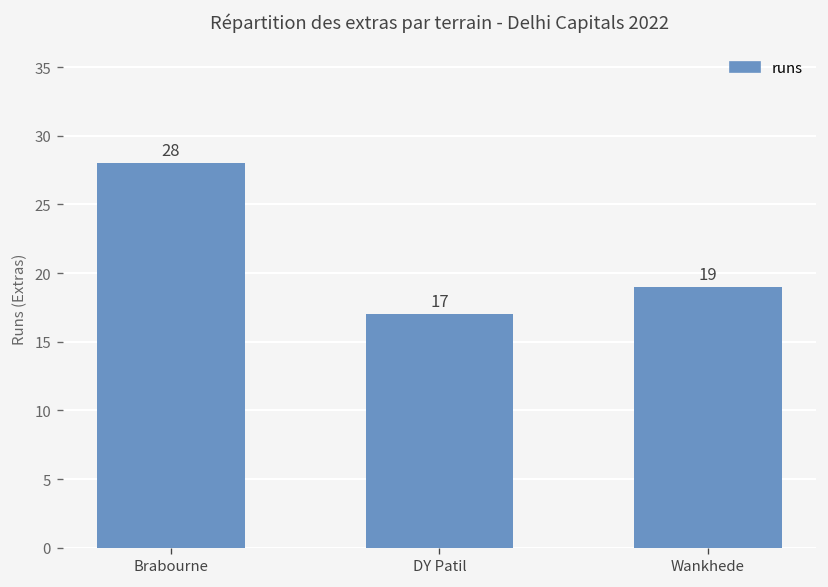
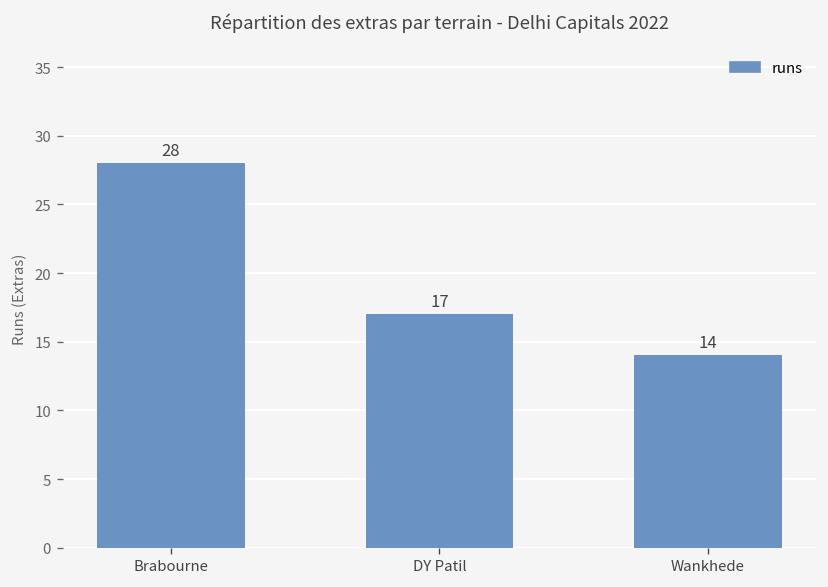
  {
    "Brabourne": 28,
    "DY Patil": 17,
-   "Wankhede": 19
+   "Wankhede": 14
  }
